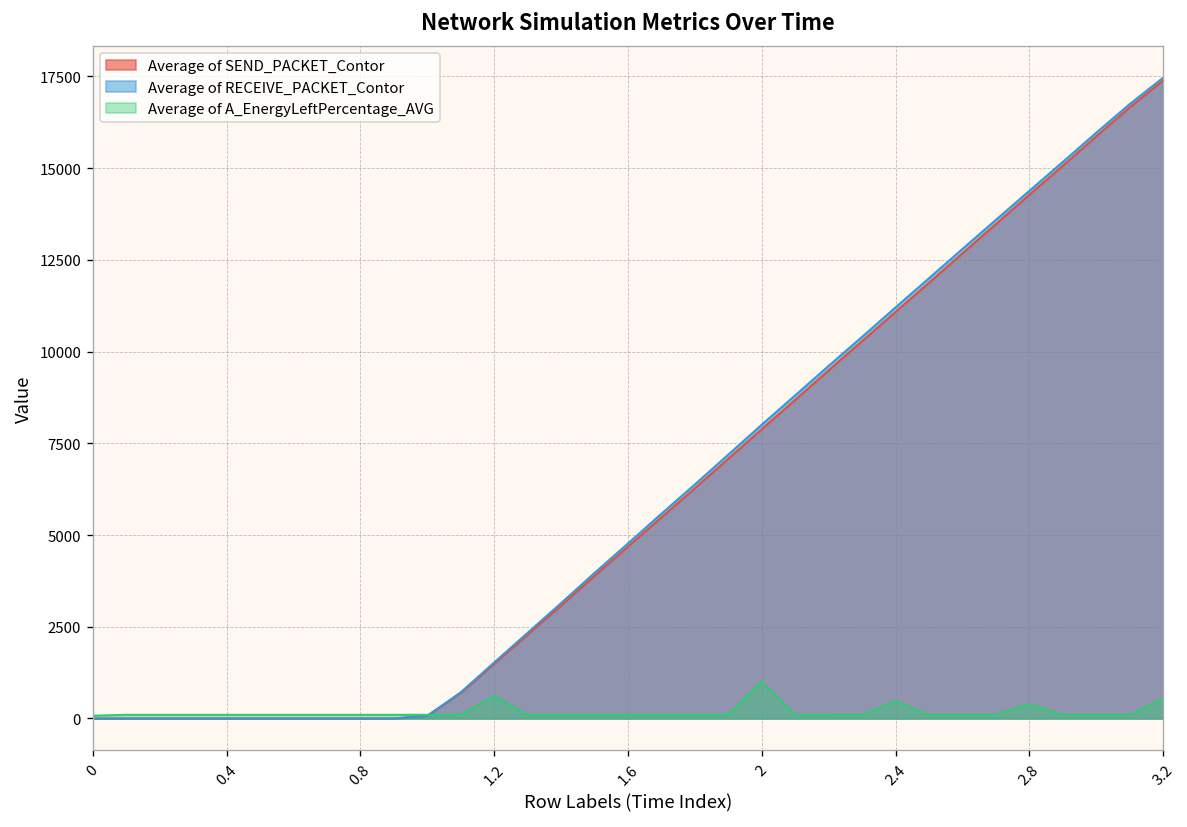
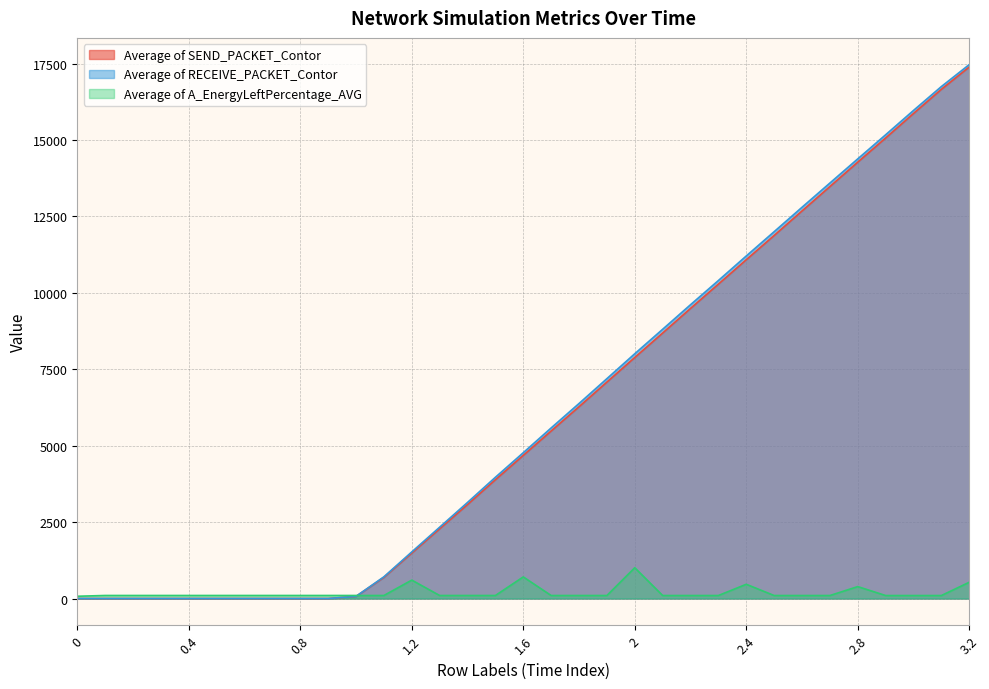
  {
    "Average of SEND_PACKET_Contor": {
      "1.6": 4700,
      "2": 7900,
      "2.4": 11100,
      "2.8": 14300
    },
    "Average of RECEIVE_PACKET_Contor": {
      "1.6": 4800,
      "2": 8000,
      "2.4": 11200,
      "2.8": 14400
    },
    "Average of A_EnergyLeftPercentage_AVG": {
      "0.4": 100,
      "0.8": 100,
      "1.2": 600,
-     "1.6": 100,
+     "1.6": 700,
      "2": 1000,
      "2.4": 500,
      "2.8": 400,
      "3.2": 500
    }
  }
